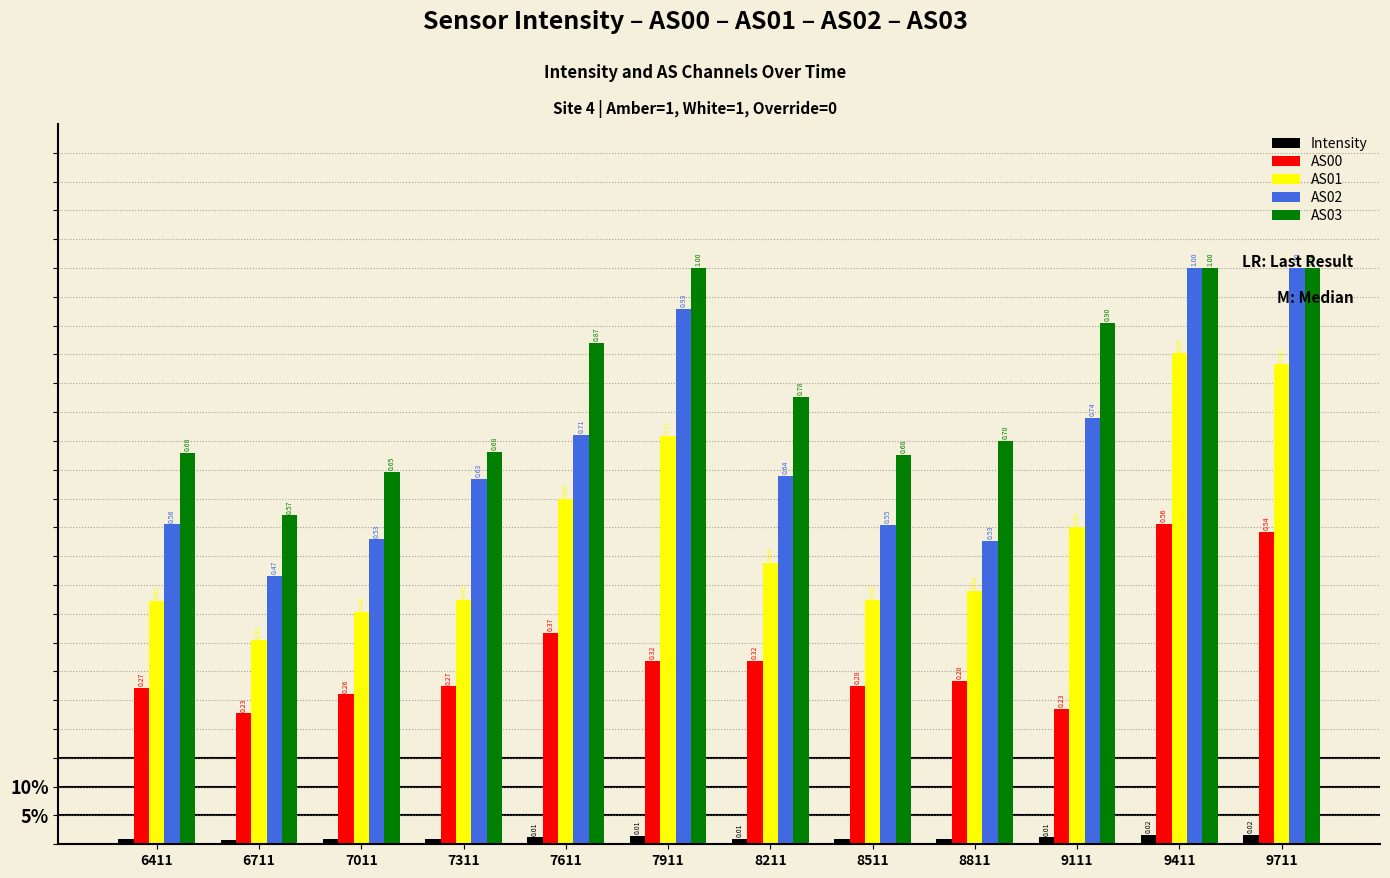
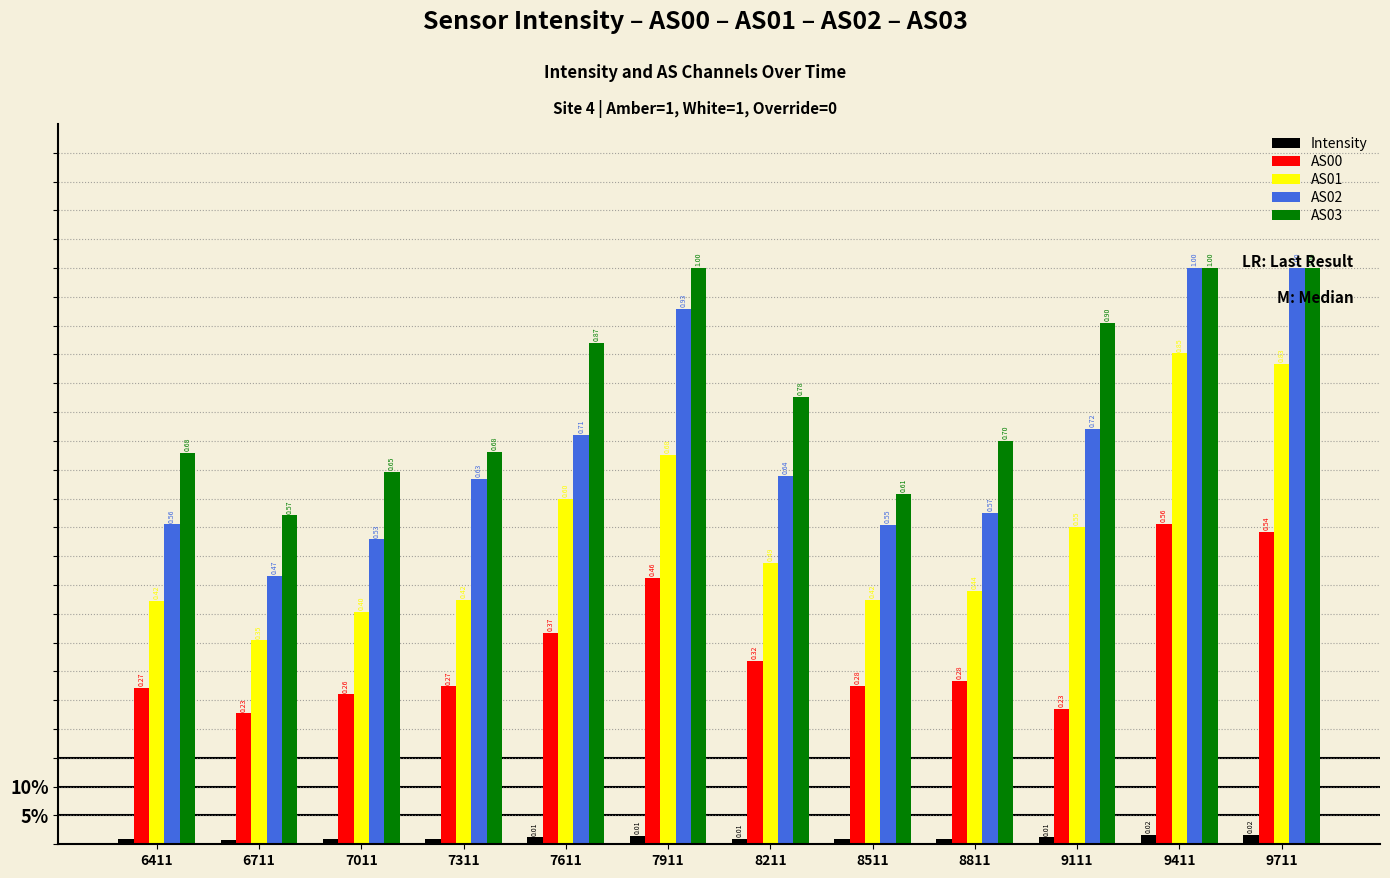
  {
    "Intensity": {
      "7611": 0.01,
      "7911": 0.01,
      "8211": 0.01,
      "9111": 0.01,
      "9411": 0.02,
      "9711": 0.02
    },
    "AS00": {
      "6411": 0.27,
      "6711": 0.23,
      "7011": 0.26,
      "7311": 0.27,
      "7611": 0.37,
-     "7911": 0.32,
+     "7911": 0.46,
      "8211": 0.32,
      "8511": 0.28,
      "8811": 0.28,
      "9111": 0.23,
      "9411": 0.56,
      "9711": 0.54
    },
    "AS01": {
      "6411": 0.42,
      "6711": 0.35,
      "7011": 0.40,
      "7311": 0.42,
      "7611": 0.60,
-     "7911": 0.71,
+     "7911": 0.68,
      "8211": 0.49,
      "8511": 0.42,
      "8811": 0.44,
      "9111": 0.55,
      "9411": 0.85,
      "9711": 0.83
    },
    "AS02": {
      "6411": 0.56,
      "6711": 0.47,
      "7011": 0.53,
      "7311": 0.63,
      "7611": 0.71,
      "7911": 0.93,
      "8211": 0.64,
      "8511": 0.55,
-     "8811": 0.53,
-     "9111": 0.74,
+     "8811": 0.57,
+     "9111": 0.72,
      "9411": 1.00
    },
    "AS03": {
      "6411": 0.68,
      "6711": 0.57,
      "7011": 0.65,
      "7311": 0.68,
      "7611": 0.87,
      "7911": 1.00,
      "8211": 0.78,
-     "8511": 0.68,
+     "8511": 0.61,
      "8811": 0.70,
      "9111": 0.90,
      "9411": 1.00
    }
  }
